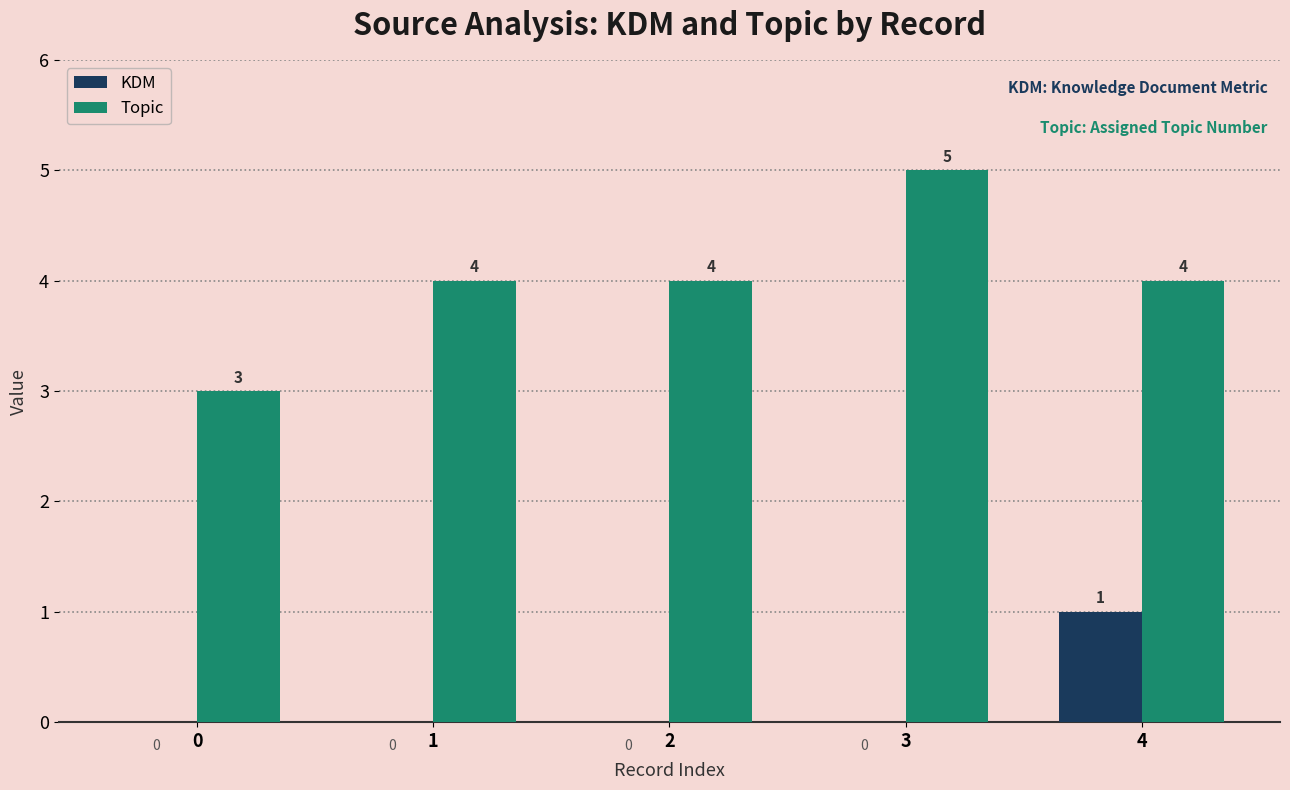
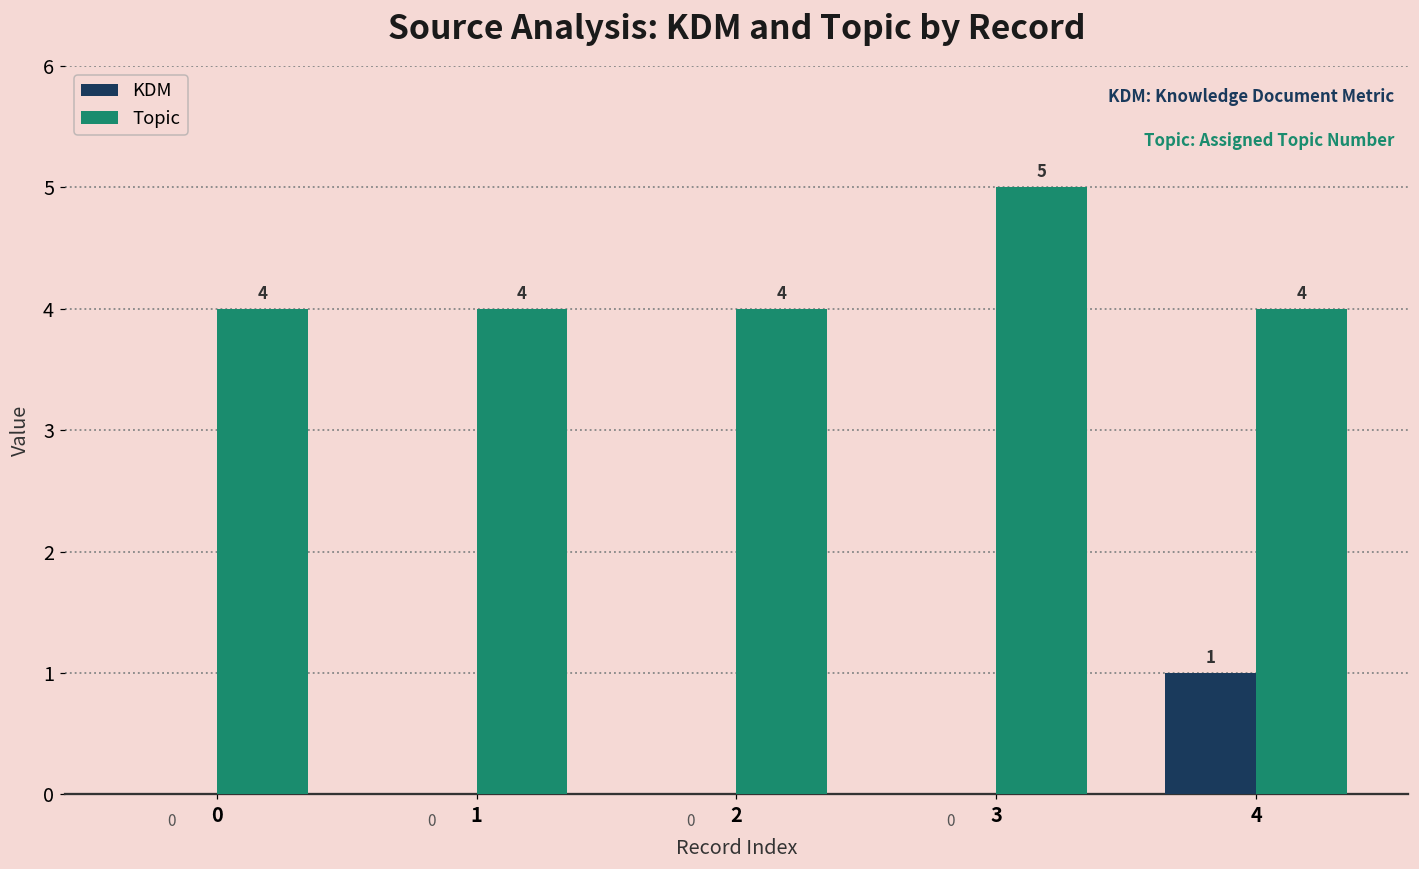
  {
    "KDM": {
      "0": 0,
      "1": 0,
      "2": 0,
      "3": 0,
      "4": 1
    },
    "Topic": {
-     "0": 3,
+     "0": 4,
      "1": 4,
      "2": 4,
      "3": 5,
      "4": 4
    }
  }
